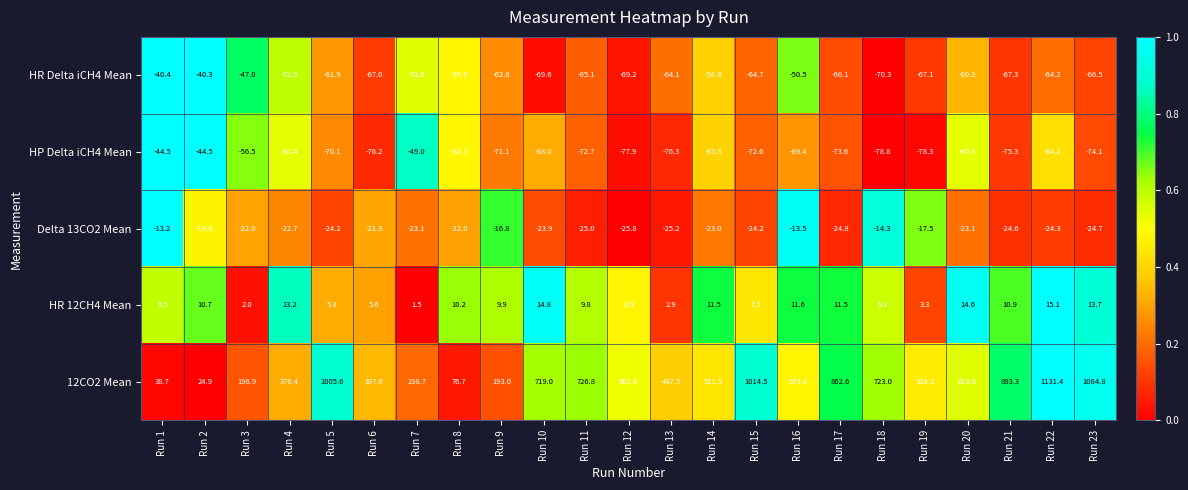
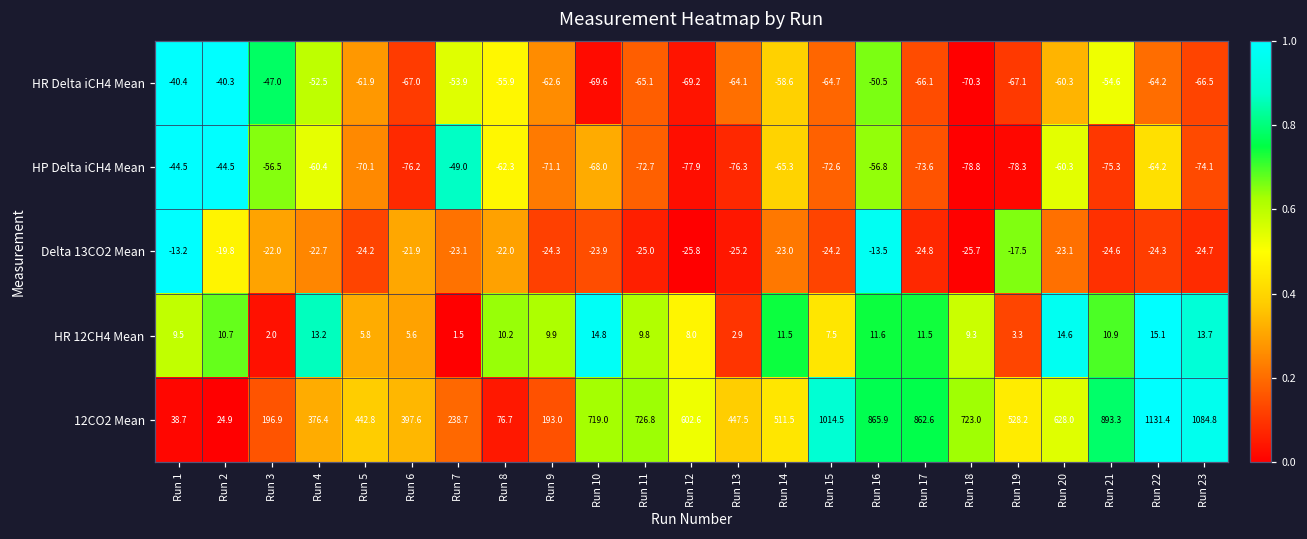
  {
    "HR Delta iCH4 Mean": {
      "Run 1": -40.4,
      "Run 2": -40.3,
      "Run 3": -47.0,
      "Run 4": -52.5,
      "Run 5": -61.9,
      "Run 6": -67.0,
      "Run 7": -53.9,
      "Run 8": -55.9,
      "Run 9": -62.6,
      "Run 10": -69.6,
      "Run 11": -65.1,
      "Run 12": -69.2,
      "Run 13": -64.1,
      "Run 14": -58.6,
      "Run 15": -64.7,
      "Run 16": -50.5,
      "Run 17": -66.1,
      "Run 18": -70.3,
      "Run 19": -67.1,
      "Run 20": -60.3,
-     "Run 21": -67.3,
+     "Run 21": -54.6,
      "Run 22": -64.2,
      "Run 23": -66.5
    },
    "HP Delta iCH4 Mean": {
      "Run 1": -44.5,
      "Run 2": -44.5,
      "Run 3": -56.5,
      "Run 4": -60.4,
      "Run 5": -70.1,
      "Run 6": -76.2,
      "Run 7": -49.0,
      "Run 8": -62.3,
      "Run 9": -71.1,
      "Run 10": -68.0,
      "Run 11": -72.7,
      "Run 12": -77.9,
      "Run 13": -76.3,
      "Run 14": -65.3,
      "Run 15": -72.6,
-     "Run 16": -69.4,
+     "Run 16": -56.8,
      "Run 17": -73.6,
      "Run 18": -78.8,
      "Run 19": -78.3,
      "Run 20": -60.3,
      "Run 21": -75.3,
      "Run 22": -64.2,
      "Run 23": -74.1
    },
    "Delta 13CO2 Mean": {
      "Run 1": -13.2,
      "Run 2": -19.8,
      "Run 3": -22.0,
      "Run 4": -22.7,
      "Run 5": -24.2,
      "Run 6": -21.9,
      "Run 7": -23.1,
      "Run 8": -22.0,
-     "Run 9": -16.8,
+     "Run 9": -24.3,
      "Run 10": -23.9,
      "Run 11": -25.0,
      "Run 12": -25.8,
      "Run 13": -25.2,
      "Run 14": -23.0,
      "Run 15": -24.2,
      "Run 16": -13.5,
      "Run 17": -24.8,
-     "Run 18": -14.3,
+     "Run 18": -25.7,
      "Run 19": -17.5,
      "Run 20": -23.1,
      "Run 21": -24.6,
      "Run 22": -24.3,
      "Run 23": -24.7
    },
    "HR 12CH4 Mean": {
      "Run 1": 9.5,
      "Run 2": 10.7,
      "Run 3": 2.0,
      "Run 4": 13.2,
      "Run 5": 5.8,
      "Run 6": 5.6,
      "Run 7": 1.5,
      "Run 8": 10.2,
      "Run 9": 9.9,
      "Run 10": 14.8,
      "Run 11": 9.8,
      "Run 12": 8.0,
      "Run 13": 2.9,
      "Run 14": 11.5,
      "Run 15": 7.5,
      "Run 16": 11.6,
      "Run 17": 11.5,
      "Run 18": 9.3,
      "Run 19": 3.3,
      "Run 20": 14.6,
      "Run 21": 10.9,
      "Run 22": 15.1,
      "Run 23": 13.7
    },
    "12CO2 Mean": {
      "Run 1": 38.7,
      "Run 2": 24.9,
      "Run 3": 196.9,
      "Run 4": 376.4,
-     "Run 5": 1005.6,
+     "Run 5": 442.8,
      "Run 6": 397.6,
      "Run 7": 238.7,
      "Run 8": 76.7,
      "Run 9": 193.0,
      "Run 10": 719.0,
      "Run 11": 726.8,
      "Run 12": 602.6,
      "Run 13": 447.5,
      "Run 14": 511.5,
      "Run 15": 1014.5,
-     "Run 16": 553.4,
+     "Run 16": 865.9,
      "Run 17": 862.6,
      "Run 18": 723.0,
      "Run 19": 528.2,
      "Run 20": 628.0,
      "Run 21": 893.3,
      "Run 22": 1131.4,
      "Run 23": 1084.8
    }
  }
